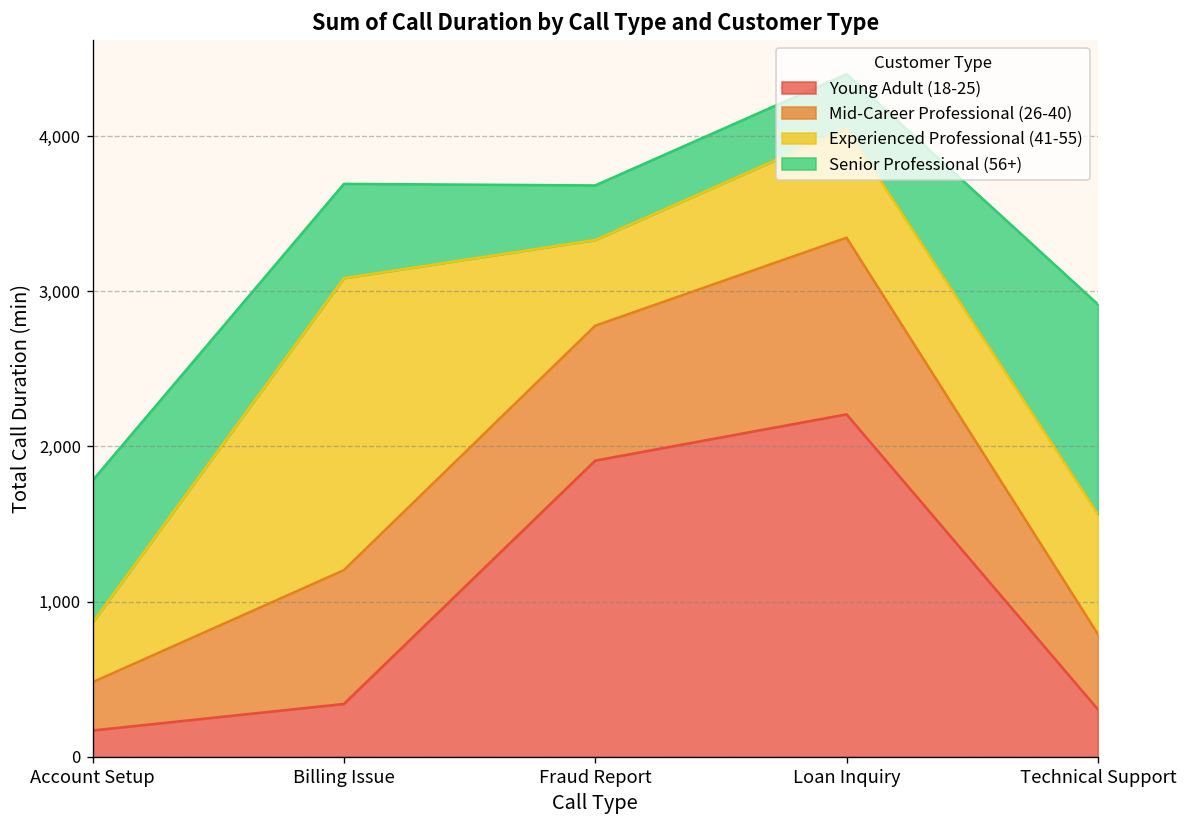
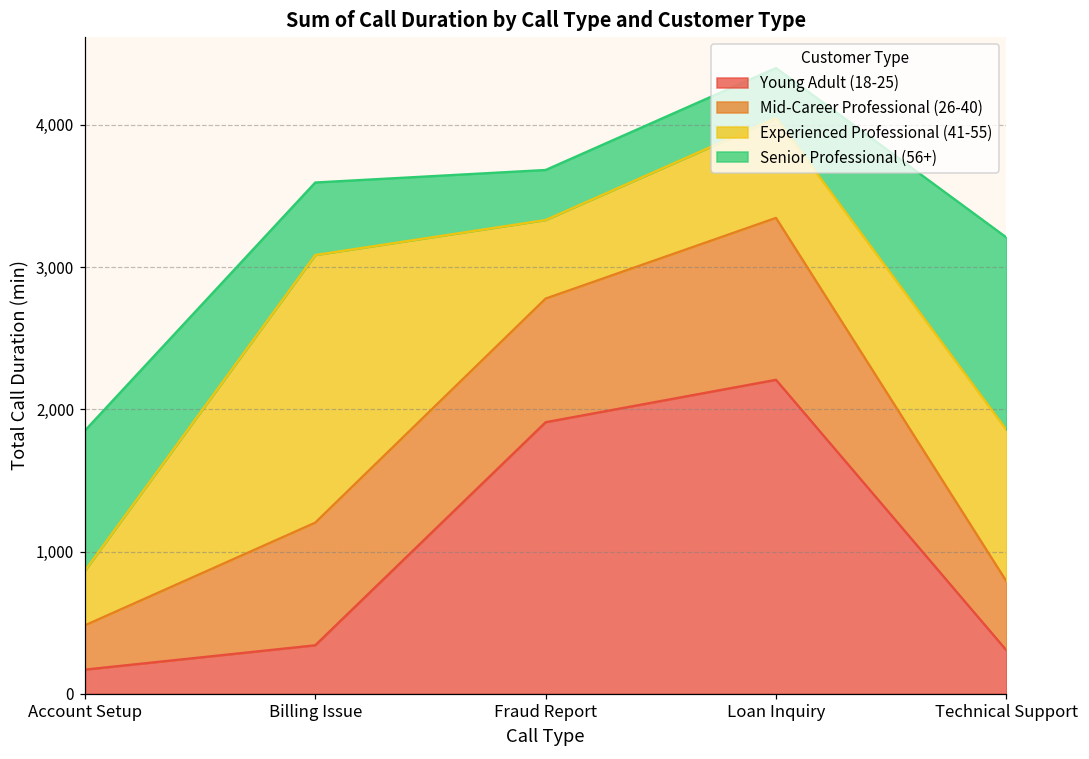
  {
    "Experienced Professional (41-55)": {
      "Account Setup": "380",
      "Billing Issue": "1,880",
      "Fraud Report": "550",
-     "Technical Support": "770"
+     "Technical Support": "1,070"
    },
    "Senior Professional (56+)": {
-     "Account Setup": "920",
-     "Billing Issue": "610",
+     "Account Setup": "990",
+     "Billing Issue": "510",
      "Fraud Report": "350",
      "Technical Support": "1,350"
    }
  }
